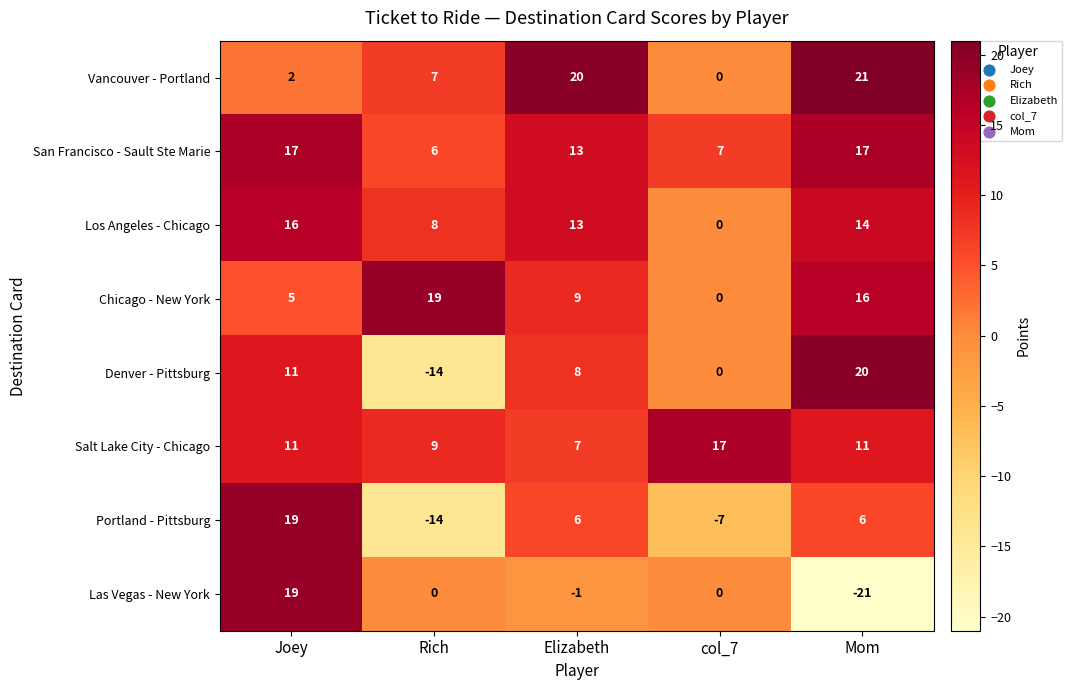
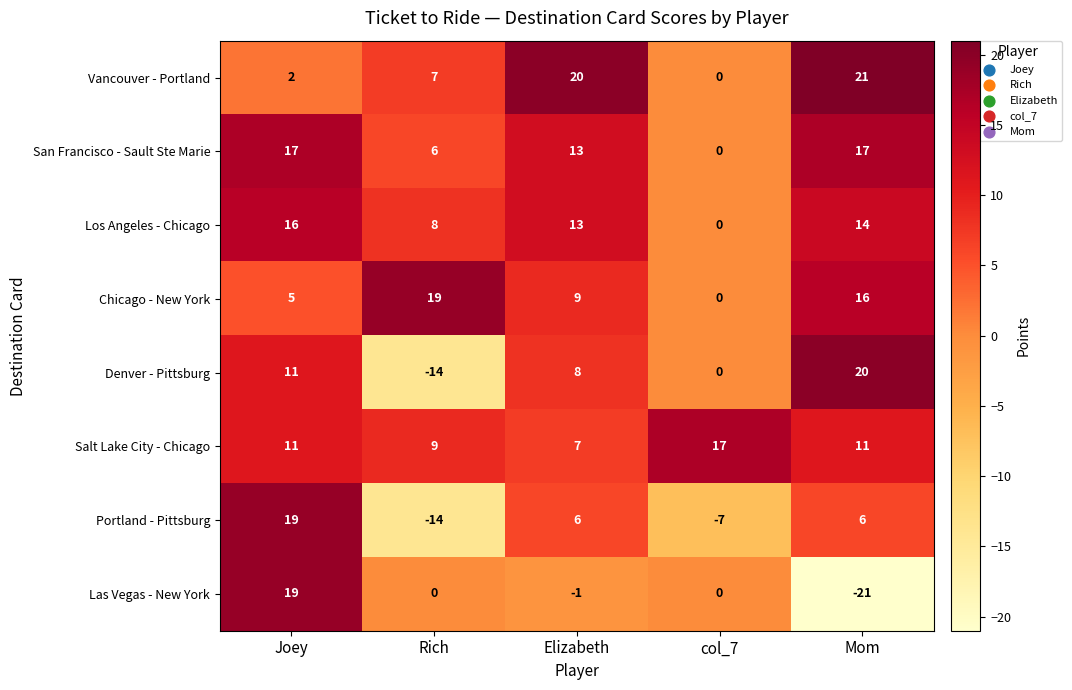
  {
    "Vancouver - Portland": {
      "Joey": 2,
      "Rich": 7,
      "Elizabeth": 20,
      "col_7": 0,
      "Mom": 21
    },
    "San Francisco - Sault Ste Marie": {
      "Joey": 17,
      "Rich": 6,
      "Elizabeth": 13,
-     "col_7": 7,
+     "col_7": 0,
      "Mom": 17
    },
    "Los Angeles - Chicago": {
      "Joey": 16,
      "Rich": 8,
      "Elizabeth": 13,
      "col_7": 0,
      "Mom": 14
    },
    "Chicago - New York": {
      "Joey": 5,
      "Rich": 19,
      "Elizabeth": 9,
      "col_7": 0,
      "Mom": 16
    },
    "Denver - Pittsburg": {
      "Joey": 11,
      "Rich": -14,
      "Elizabeth": 8,
      "col_7": 0,
      "Mom": 20
    },
    "Salt Lake City - Chicago": {
      "Joey": 11,
      "Rich": 9,
      "Elizabeth": 7,
      "col_7": 17,
      "Mom": 11
    },
    "Portland - Pittsburg": {
      "Joey": 19,
      "Rich": -14,
      "Elizabeth": 6,
      "col_7": -7,
      "Mom": 6
    },
    "Las Vegas - New York": {
      "Joey": 19,
      "Rich": 0,
      "Elizabeth": -1,
      "col_7": 0,
      "Mom": -21
    }
  }
